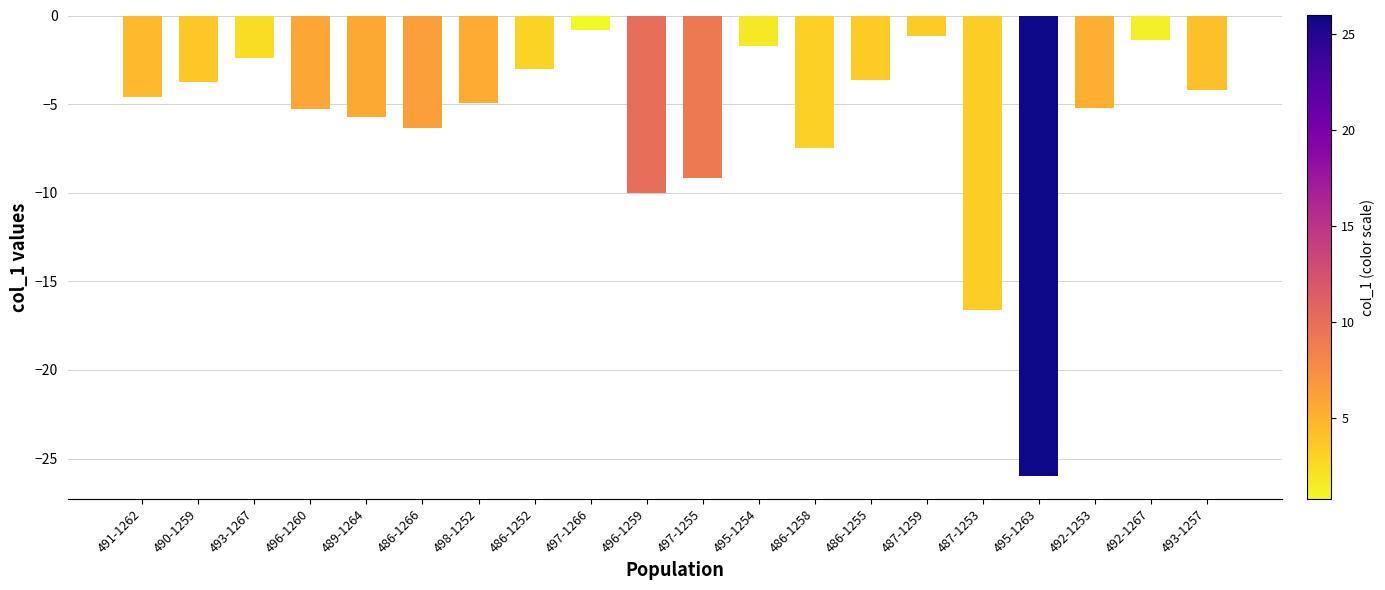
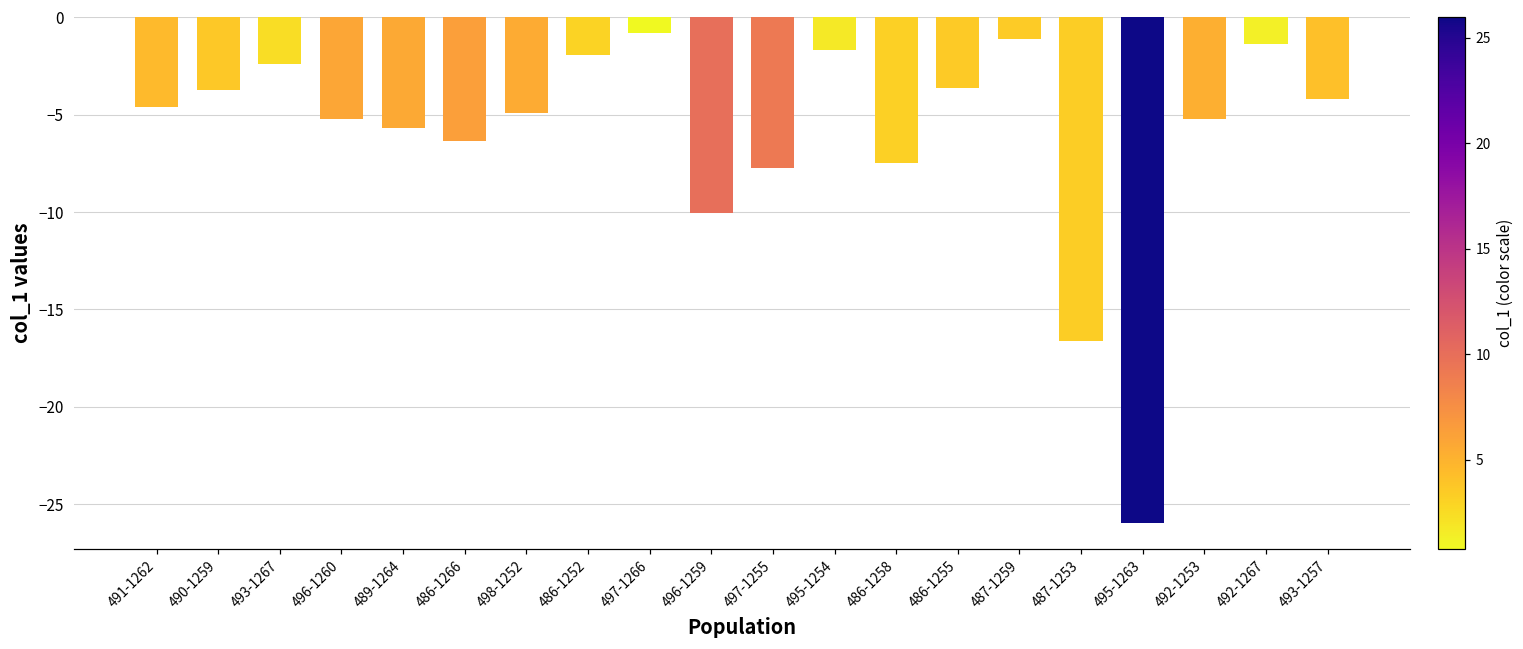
  {
    "491-1262": -4.6,
    "490-1259": -3.7,
    "493-1267": -2.4,
    "496-1260": -5.3,
    "489-1264": -5.7,
    "486-1266": -6.4,
    "498-1252": -4.9,
-   "486-1252": -3.0,
+   "486-1252": -2.0,
    "497-1266": -0.8,
    "496-1259": -10.0,
-   "497-1255": -9.2,
+   "497-1255": -7.8,
    "495-1254": -1.7,
    "486-1258": -7.5,
    "486-1255": -3.6,
    "487-1259": -1.1,
    "487-1253": -16.6,
    "495-1263": -26.0,
    "492-1253": -5.2,
    "492-1267": -1.4,
    "493-1257": -4.2
  }
